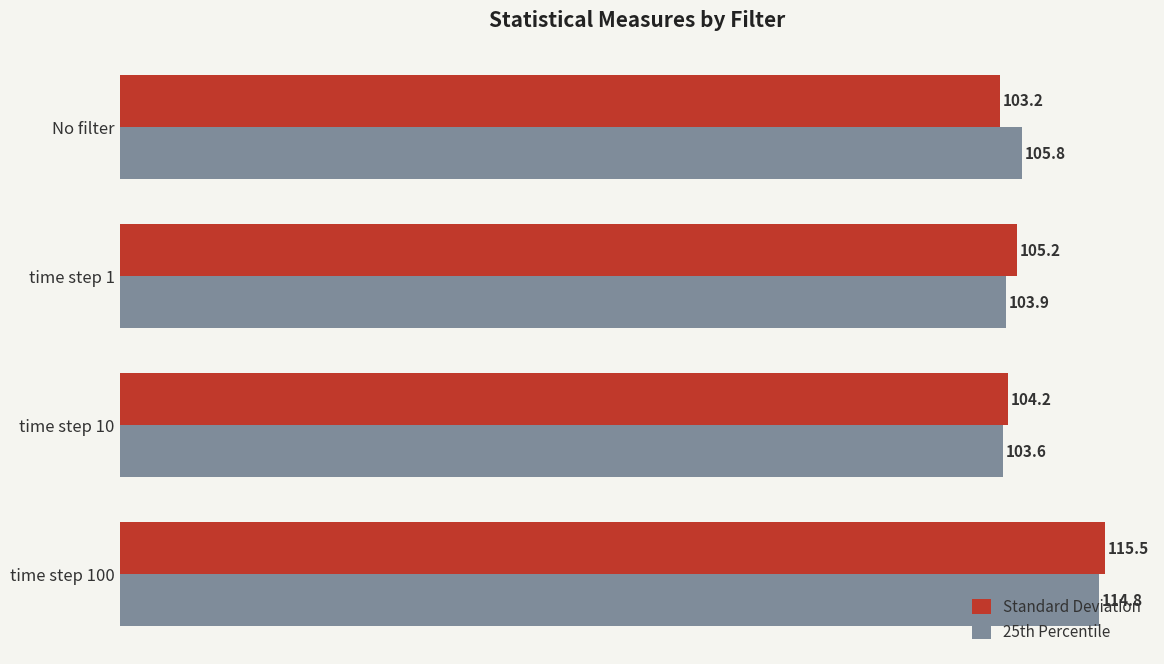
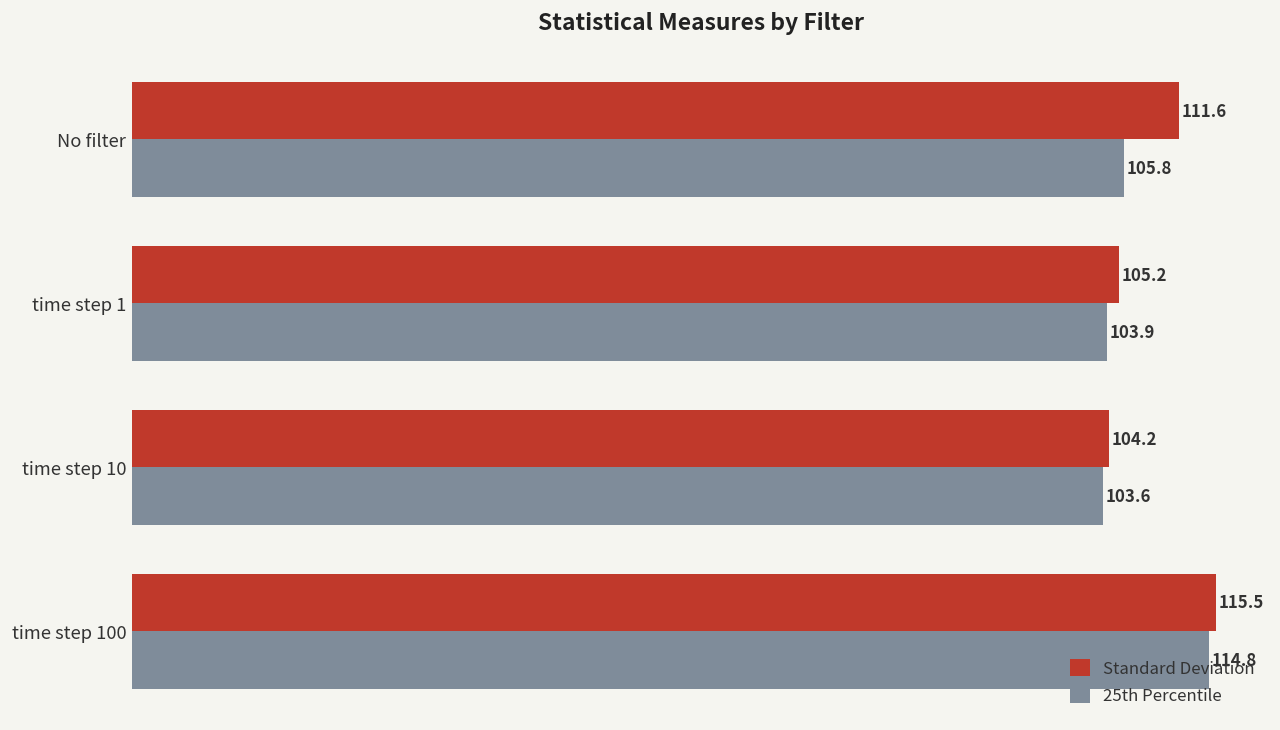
  {
    "Standard Deviation": {
-     "No filter": 103.2,
+     "No filter": 111.6,
      "time step 1": 105.2,
      "time step 10": 104.2,
      "time step 100": 115.5
    },
    "25th Percentile": {
      "No filter": 105.8,
      "time step 1": 103.9,
      "time step 10": 103.6,
      "time step 100": 114.8
    }
  }
